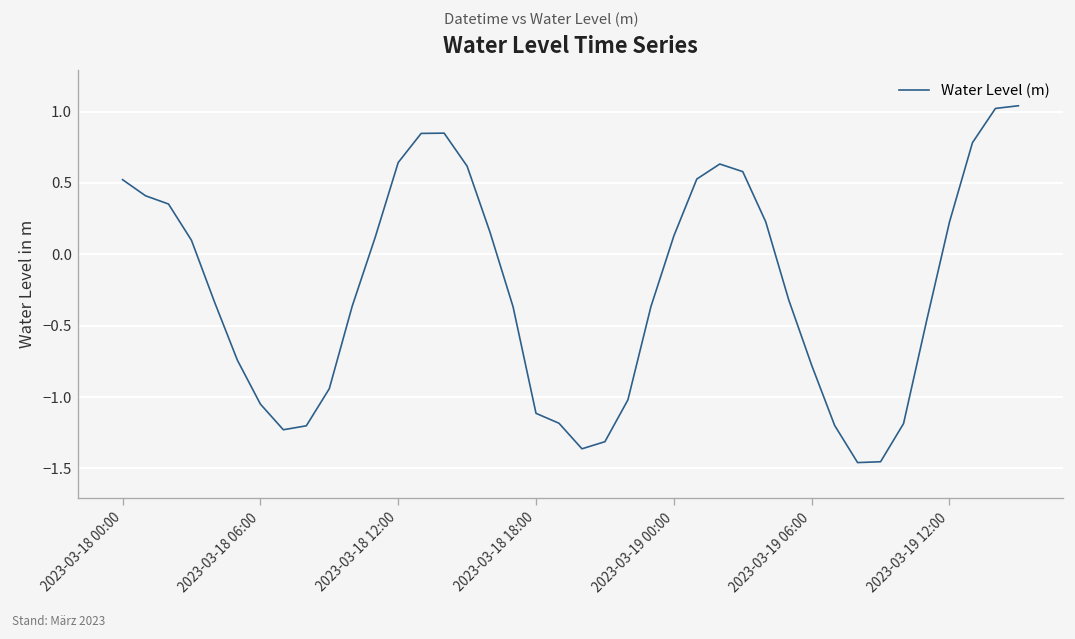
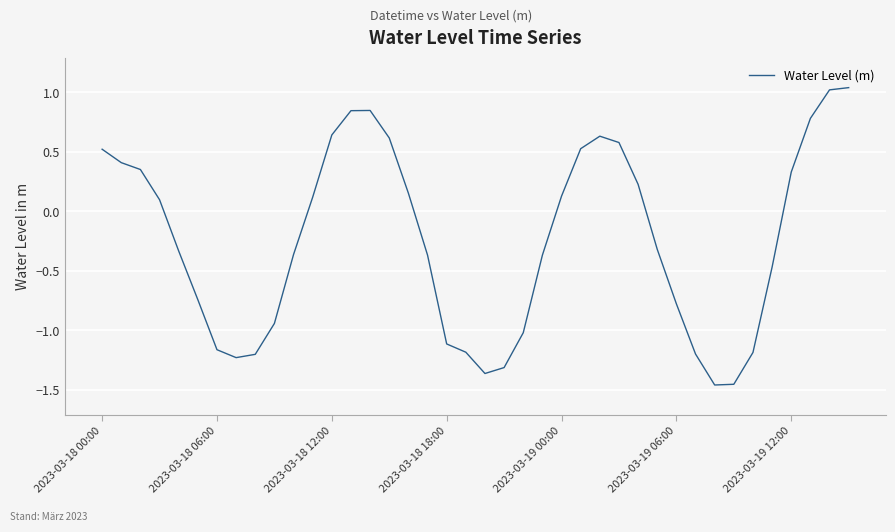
  {
    "2023-03-18 00:00": 0.52,
-   "2023-03-18 06:00": -1.05,
+   "2023-03-18 06:00": -1.16,
    "2023-03-18 12:00": 0.64,
    "2023-03-18 18:00": -1.11,
    "2023-03-19 00:00": 0.13,
    "2023-03-19 06:00": -0.78,
-   "2023-03-19 12:00": 0.23
+   "2023-03-19 12:00": 0.33
  }
